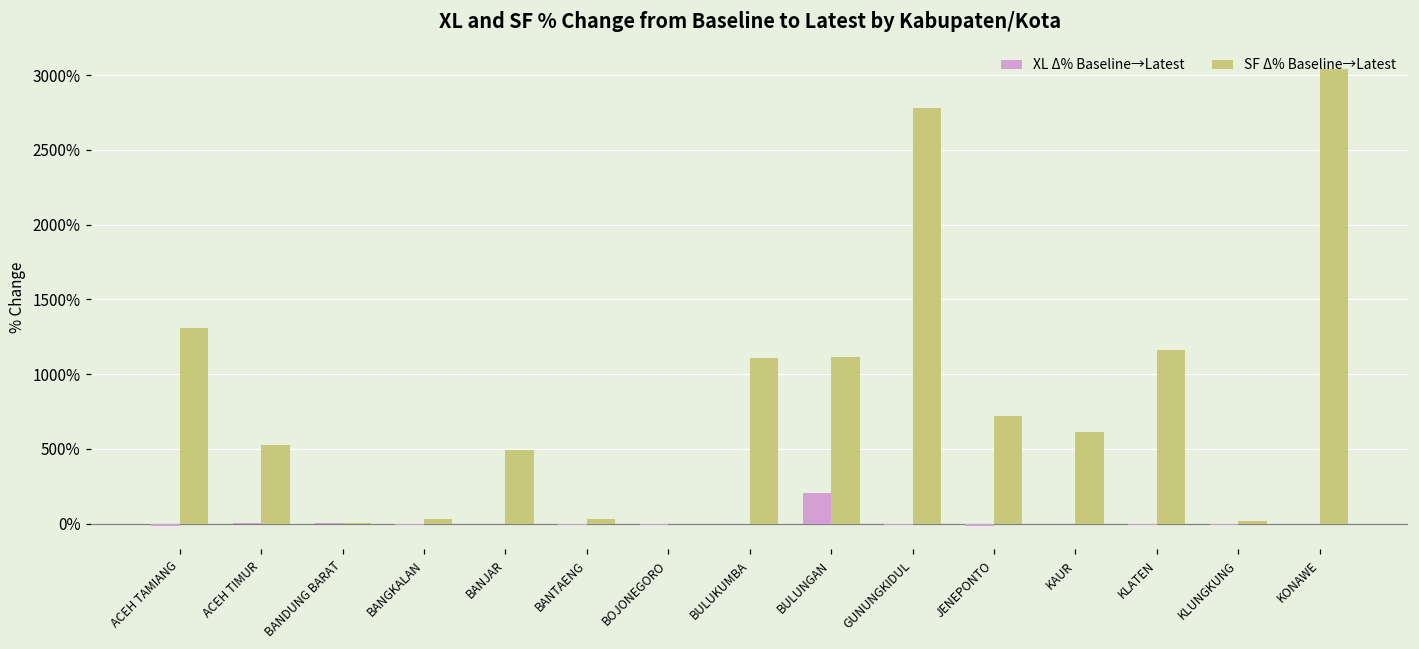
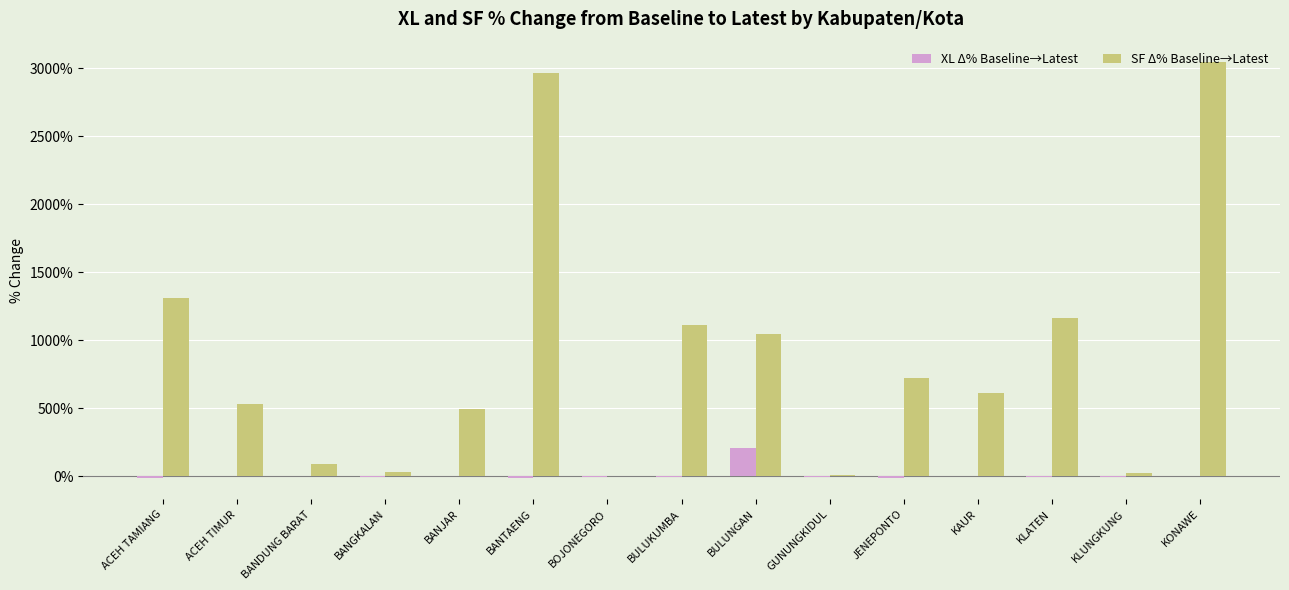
  {
    "XL Δ% Baseline→Latest": {
      "BULUNGAN": "210%"
    },
    "SF Δ% Baseline→Latest": {
      "ACEH TAMIANG": "1310%",
      "ACEH TIMUR": "530%",
-     "BANDUNG BARAT": "10%",
+     "BANDUNG BARAT": "90%",
      "BANGKALAN": "30%",
      "BANJAR": "490%",
-     "BANTAENG": "30%",
+     "BANTAENG": "2960%",
      "BULUKUMBA": "1110%",
-     "BULUNGAN": "1110%",
-     "GUNUNGKIDUL": "2780%",
+     "BULUNGAN": "1040%",
+     "GUNUNGKIDUL": "10%",
      "JENEPONTO": "720%",
      "KAUR": "610%",
      "KLATEN": "1160%",
      "KLUNGKUNG": "20%",
      "KONAWE": "3040%"
    }
  }
